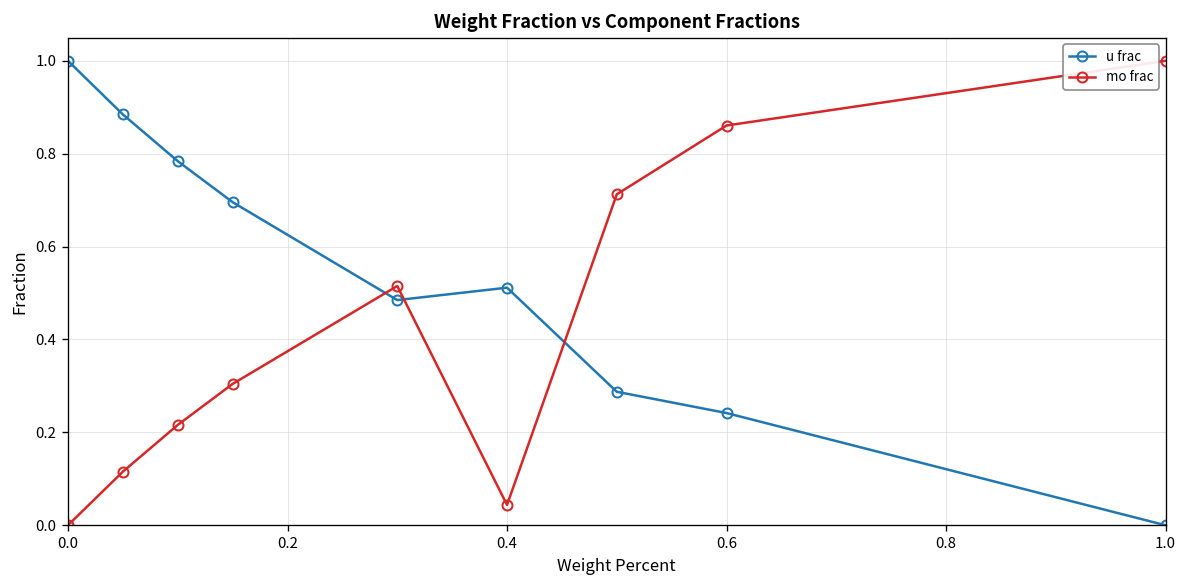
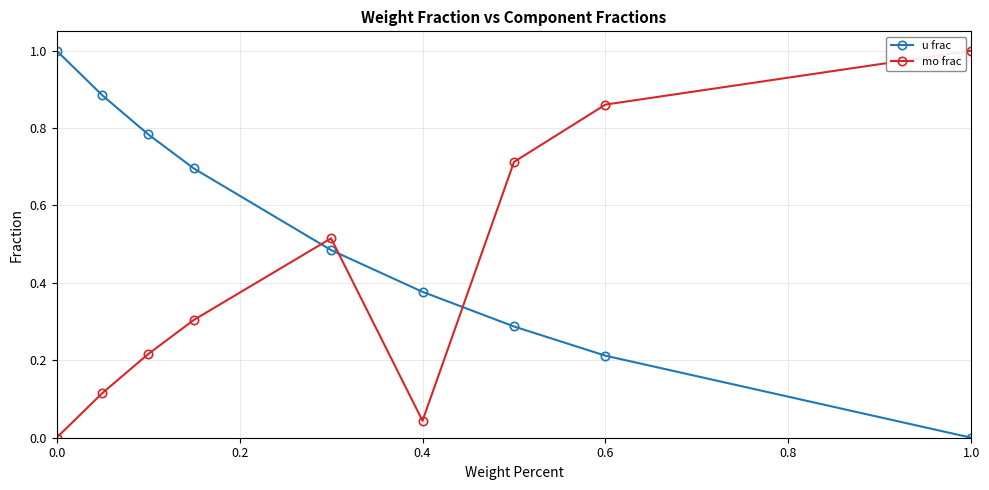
  {
    "u frac": {
      "0.0": 1.00,
-     "0.4": 0.51,
-     "0.6": 0.24,
+     "0.4": 0.38,
+     "0.6": 0.21,
      "1.0": 0.00
    },
    "mo frac": {
      "0.0": 0.00,
      "0.4": 0.04,
      "0.6": 0.86,
      "1.0": 1.00
    }
  }
